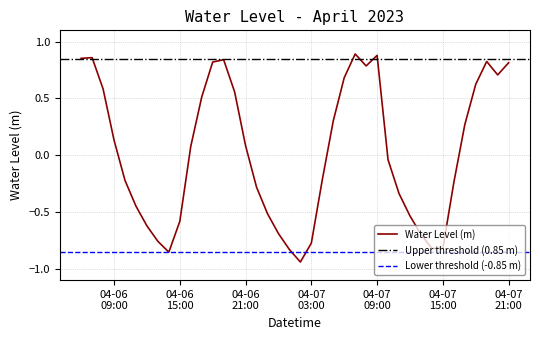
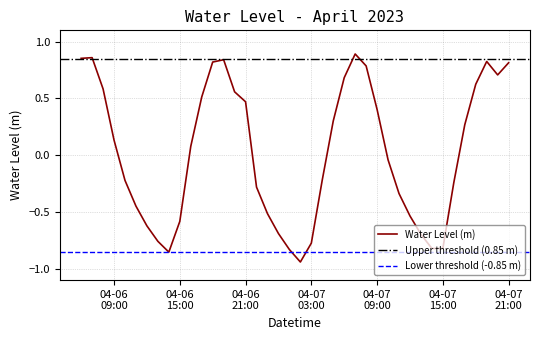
  {
    "04-06 09:00": 0.13,
    "04-06 15:00": -0.58,
-   "04-06 21:00": 0.08,
+   "04-06 21:00": 0.47,
    "04-07 03:00": -0.77,
-   "04-07 09:00": 0.88,
+   "04-07 09:00": 0.40,
    "04-07 21:00": 0.81
  }
